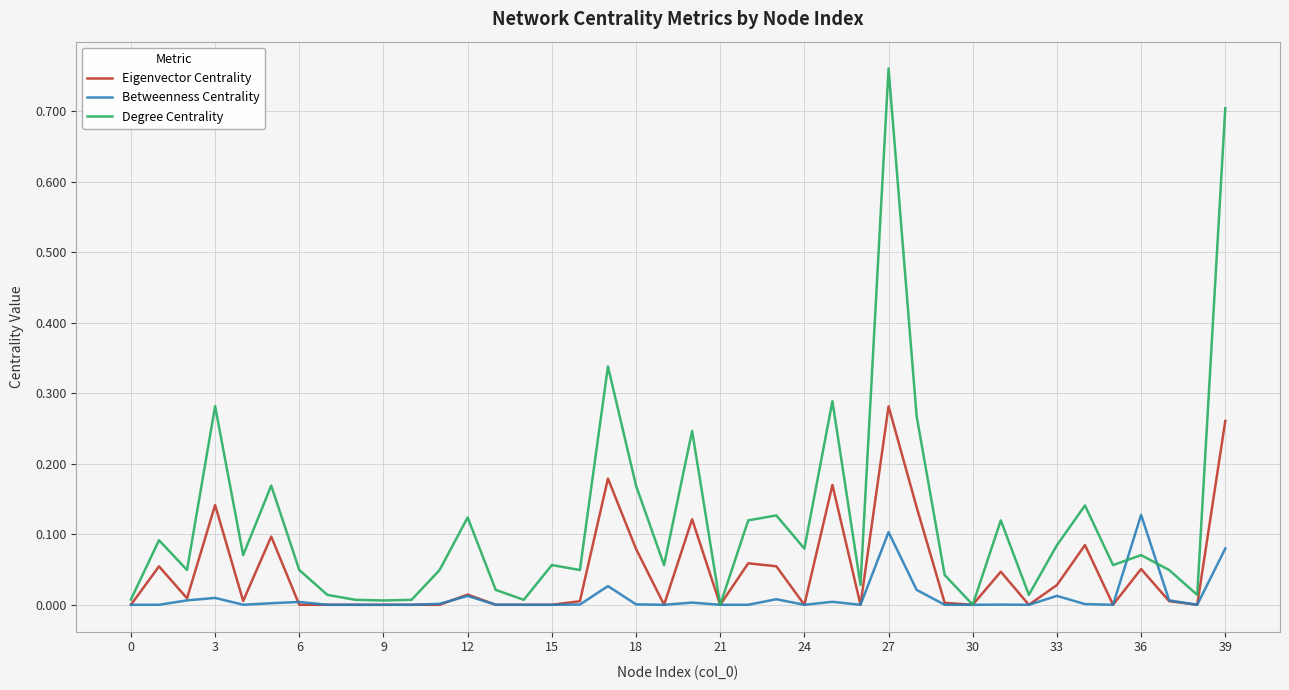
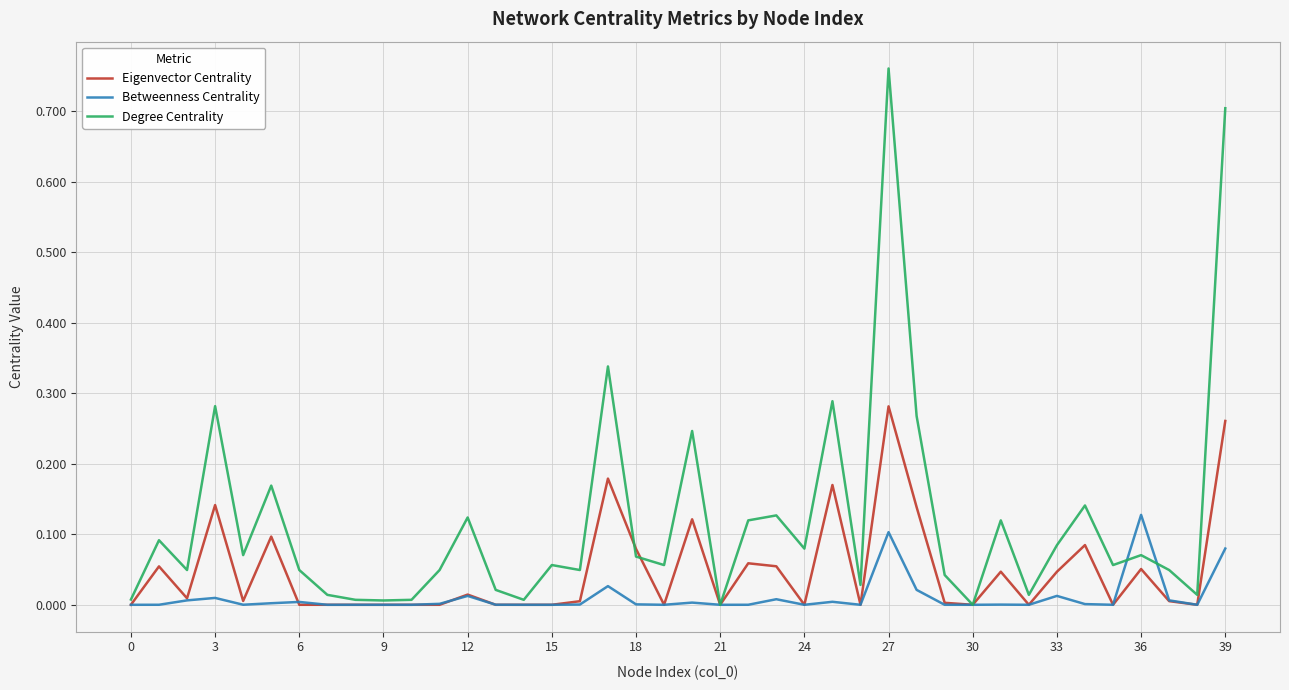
  {
    "Eigenvector Centrality": {
      "3": 0.14,
      "6": 0.00,
      "18": 0.08,
      "27": 0.28,
-     "33": 0.03,
+     "33": 0.05,
      "36": 0.05,
      "39": 0.26
    },
    "Betweenness Centrality": {
      "3": 0.01,
      "6": 0.00,
      "18": 0.00,
      "27": 0.10,
      "33": 0.01,
      "36": 0.13,
      "39": 0.08
    },
    "Degree Centrality": {
      "0": 0.01,
      "3": 0.28,
      "6": 0.05,
      "9": 0.01,
      "12": 0.12,
      "15": 0.06,
-     "18": 0.17,
+     "18": 0.07,
      "24": 0.08,
      "27": 0.76,
      "33": 0.08,
      "36": 0.07,
      "39": 0.70
    }
  }
